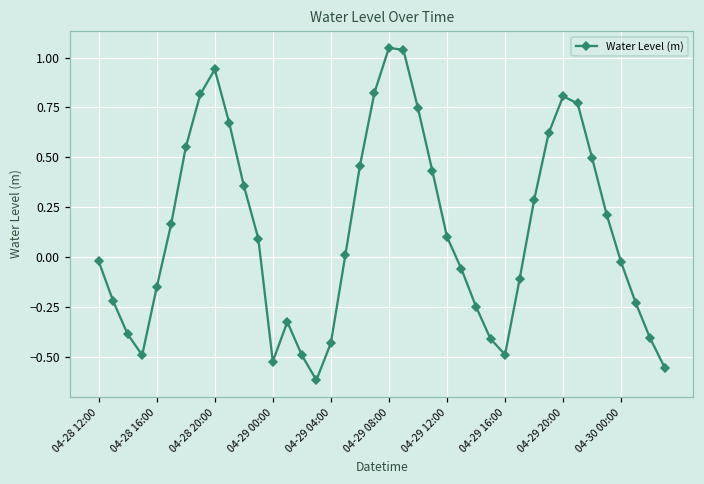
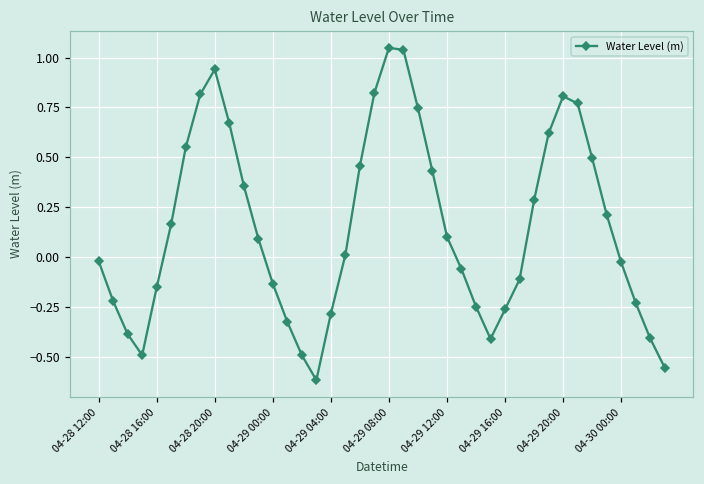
  {
    "04-28 12:00": -0.02,
    "04-28 16:00": -0.15,
    "04-28 20:00": 0.94,
-   "04-29 00:00": -0.52,
-   "04-29 04:00": -0.43,
+   "04-29 00:00": -0.13,
+   "04-29 04:00": -0.28,
    "04-29 08:00": 1.05,
    "04-29 12:00": 0.10,
-   "04-29 16:00": -0.49,
+   "04-29 16:00": -0.26,
    "04-29 20:00": 0.81,
    "04-30 00:00": -0.03
  }
